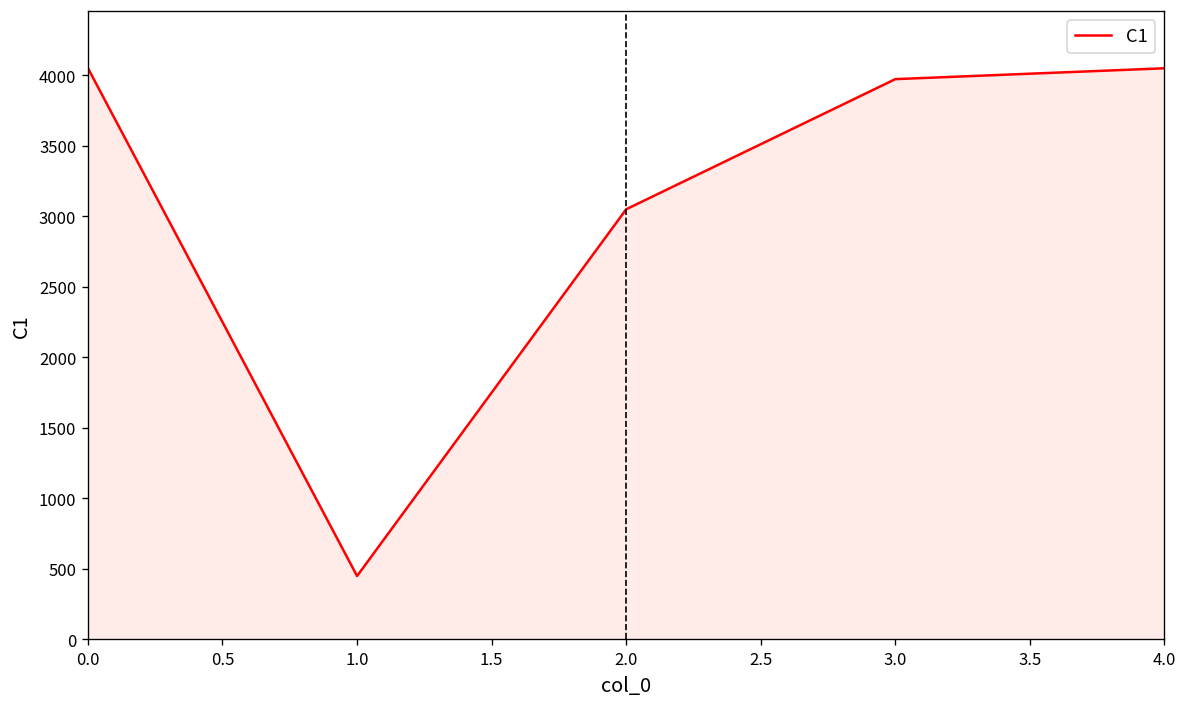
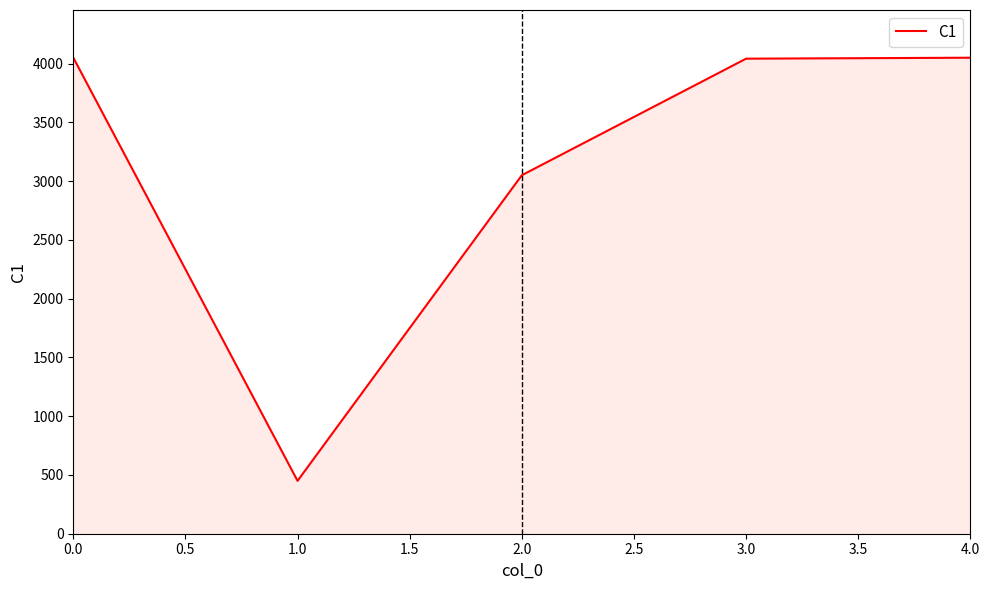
  {
    "0.0": 4050,
    "1.0": 450,
    "2.0": 3050,
-   "3.0": 3970,
+   "3.0": 4040,
    "4.0": 4050
  }
